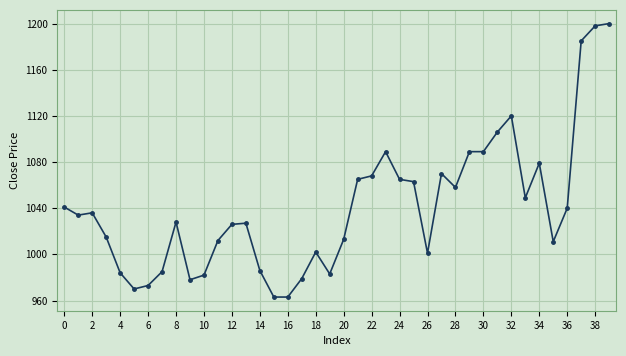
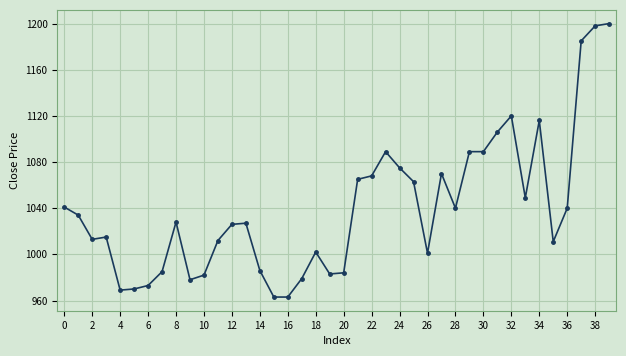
  {
    "0": 1041,
-   "2": 1036,
-   "4": 984,
+   "2": 1013,
+   "4": 969,
    "6": 973,
    "8": 1028,
    "10": 982,
    "12": 1026,
    "14": 986,
    "16": 963,
    "18": 1002,
-   "20": 1013,
+   "20": 984,
    "22": 1068,
-   "24": 1065,
+   "24": 1075,
    "26": 1001,
-   "28": 1058,
+   "28": 1040,
    "30": 1089,
    "32": 1120,
-   "34": 1079,
+   "34": 1116,
    "36": 1040,
    "38": 1198
  }
